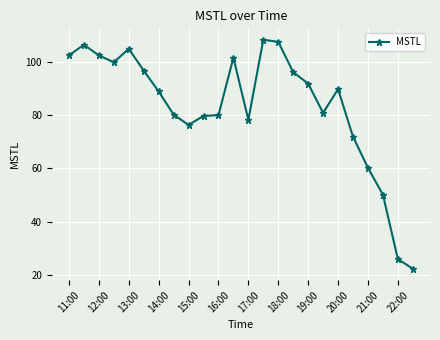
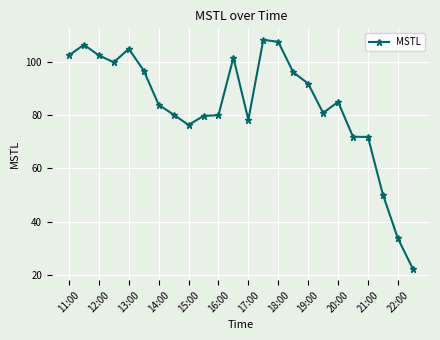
  {
    "11:00": 102,
    "12:00": 102,
    "13:00": 105,
-   "14:00": 89,
+   "14:00": 84,
    "15:00": 76,
    "16:00": 80,
    "17:00": 78,
    "18:00": 107,
    "19:00": 92,
-   "20:00": 90,
-   "21:00": 60,
-   "22:00": 26
+   "20:00": 85,
+   "21:00": 72,
+   "22:00": 34
  }
